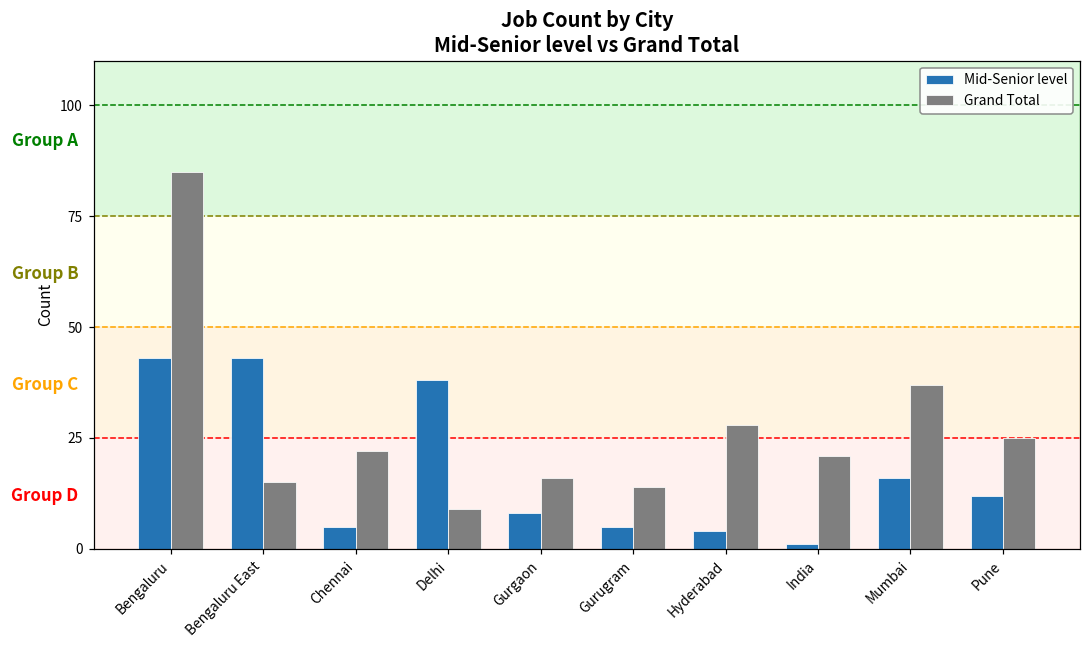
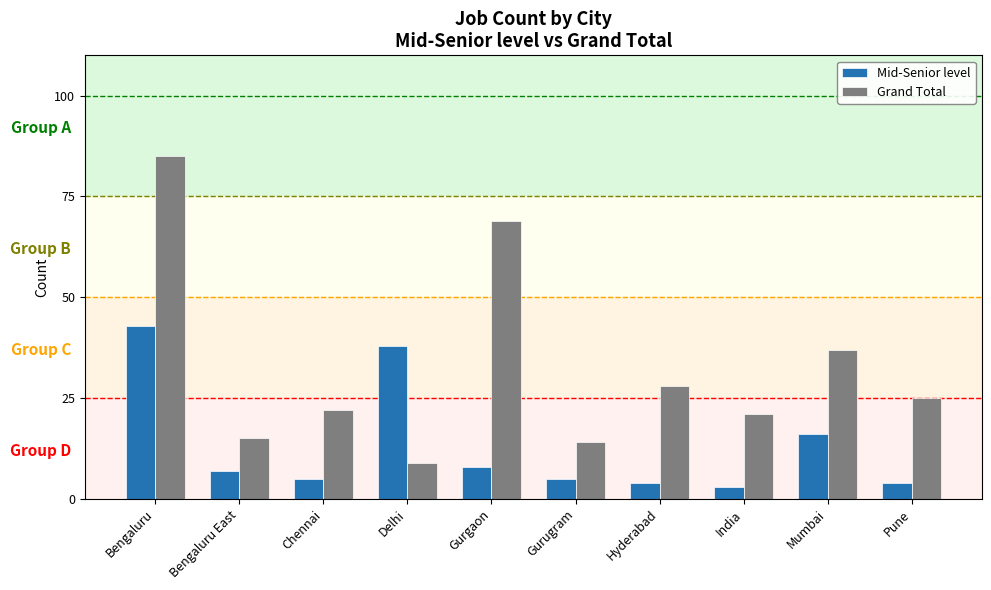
  {
    "Mid-Senior level": {
      "Bengaluru": 43,
-     "Bengaluru East": 43,
+     "Bengaluru East": 7,
      "Chennai": 5,
      "Delhi": 38,
      "Gurgaon": 8,
      "Gurugram": 5,
      "Hyderabad": 4,
-     "India": 1,
+     "India": 3,
      "Mumbai": 16,
-     "Pune": 12
+     "Pune": 4
    },
    "Grand Total": {
      "Bengaluru": 85,
      "Bengaluru East": 15,
      "Chennai": 22,
      "Delhi": 9,
-     "Gurgaon": 16,
+     "Gurgaon": 69,
      "Gurugram": 14,
      "Hyderabad": 28,
      "India": 21,
      "Mumbai": 37,
      "Pune": 25
    }
  }
